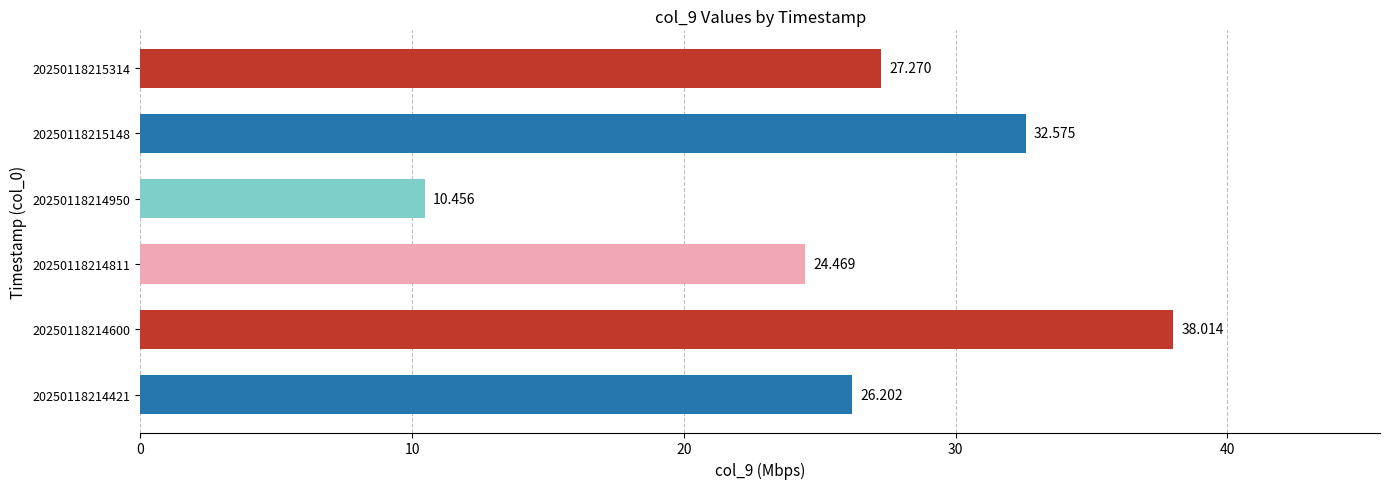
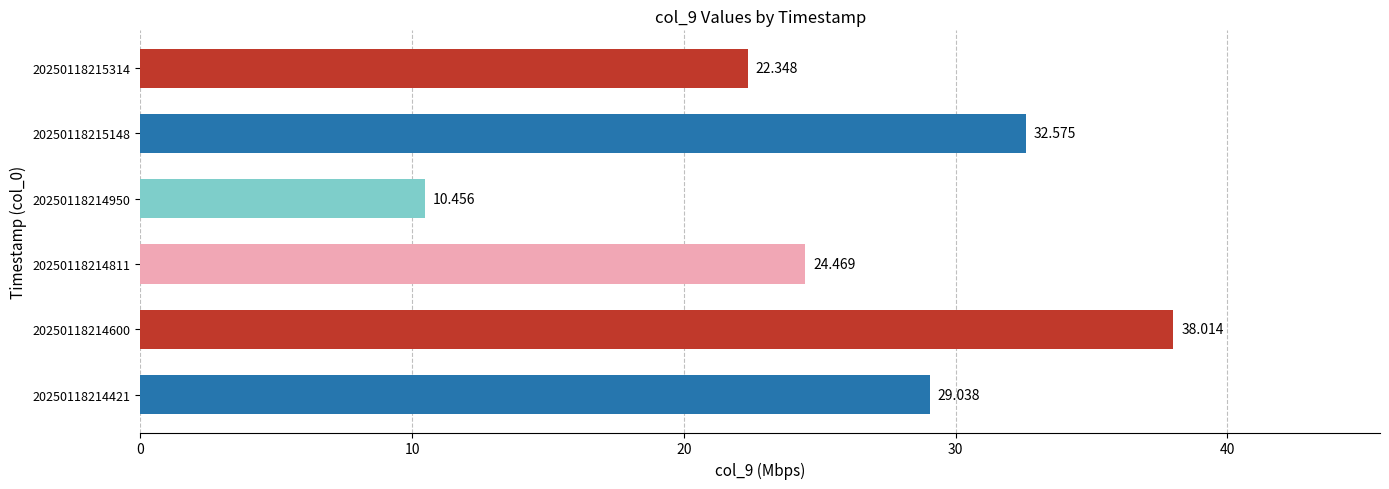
  {
-   "20250118215314": 27.270,
+   "20250118215314": 22.348,
    "20250118215148": 32.575,
    "20250118214950": 10.456,
    "20250118214811": 24.469,
    "20250118214600": 38.014,
-   "20250118214421": 26.202
+   "20250118214421": 29.038
  }
